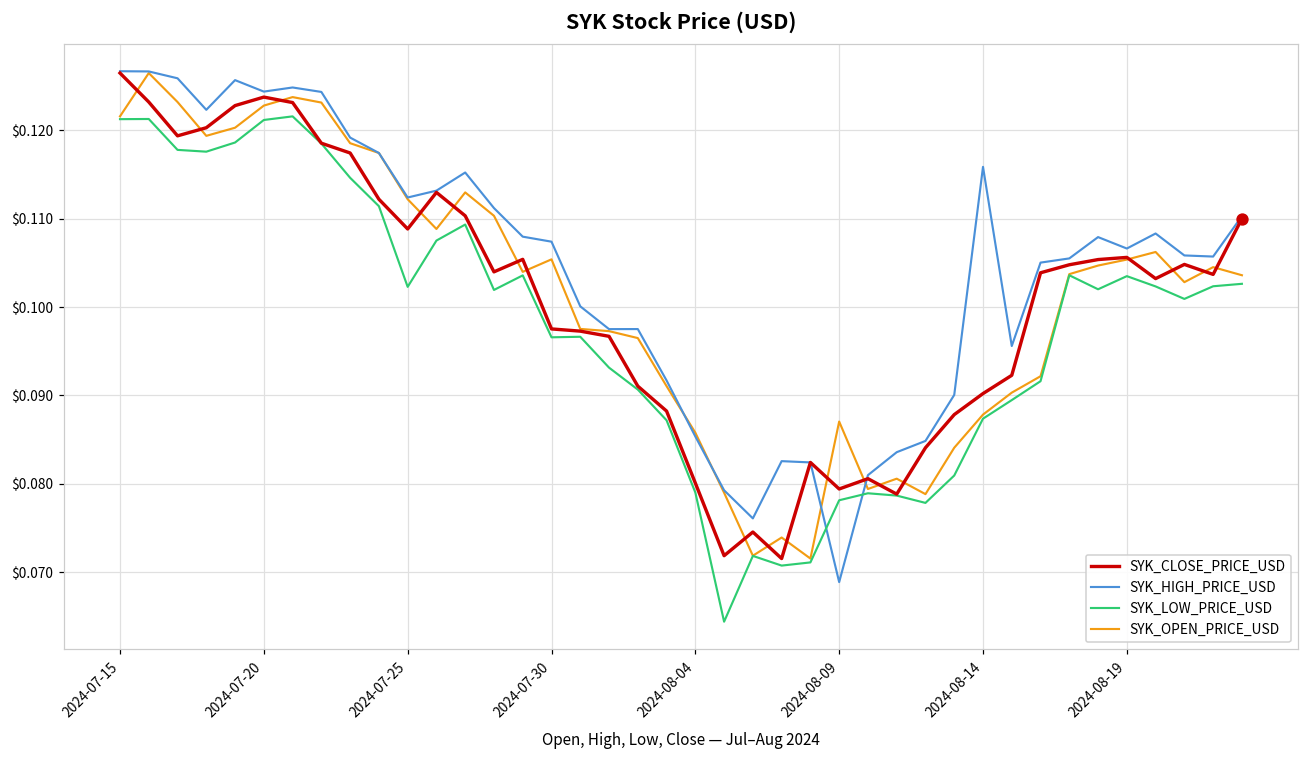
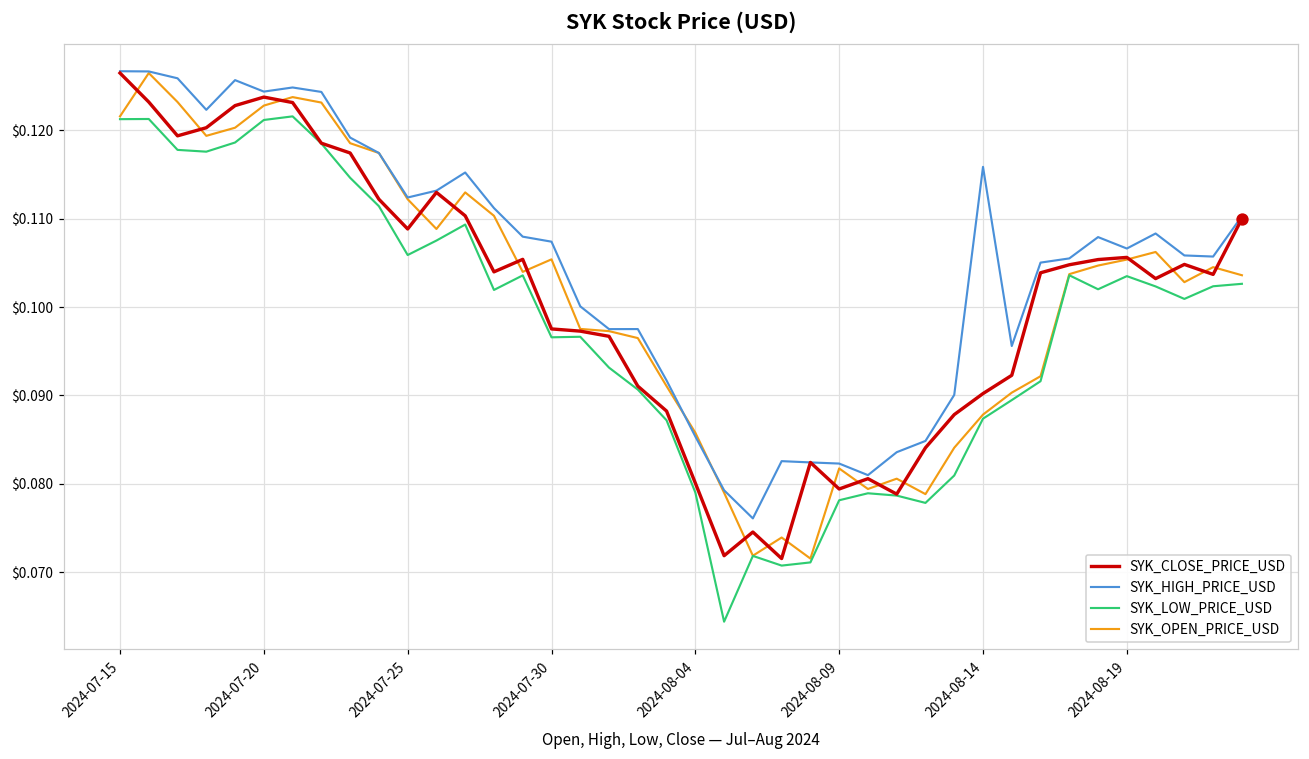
  {
    "SYK_HIGH_PRICE_USD": {
      "2024-07-20": "$0.124",
      "2024-07-30": "$0.107",
      "2024-08-04": "$0.085",
-     "2024-08-09": "$0.069",
+     "2024-08-09": "$0.082",
      "2024-08-14": "$0.116",
      "2024-08-19": "$0.107"
    },
    "SYK_LOW_PRICE_USD": {
      "2024-07-20": "$0.121",
-     "2024-07-25": "$0.102",
+     "2024-07-25": "$0.106",
      "2024-07-30": "$0.097",
      "2024-08-04": "$0.079",
      "2024-08-09": "$0.078",
      "2024-08-14": "$0.087",
      "2024-08-19": "$0.103"
    },
    "SYK_OPEN_PRICE_USD": {
      "2024-07-20": "$0.123",
      "2024-07-30": "$0.105",
      "2024-08-04": "$0.086",
-     "2024-08-09": "$0.087",
+     "2024-08-09": "$0.082",
      "2024-08-14": "$0.088"
    }
  }
